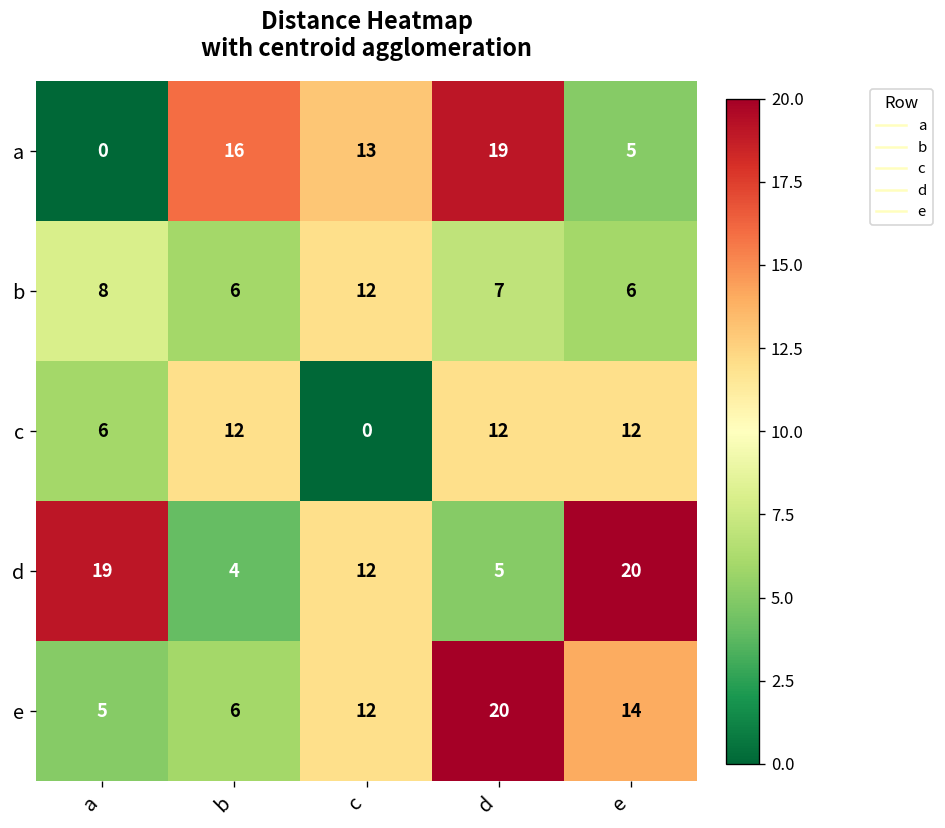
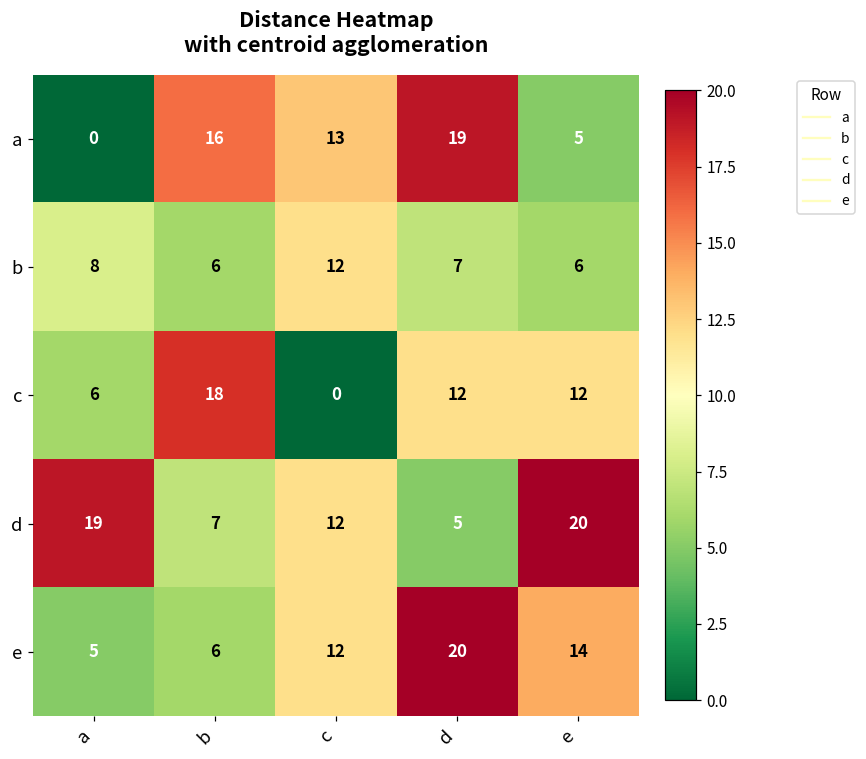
  {
    "a": {
      "a": 0,
      "b": 16,
      "c": 13,
      "d": 19,
      "e": 5
    },
    "b": {
      "a": 8,
      "b": 6,
      "c": 12,
      "d": 7,
      "e": 6
    },
    "c": {
      "a": 6,
-     "b": 12,
+     "b": 18,
      "c": 0,
      "d": 12,
      "e": 12
    },
    "d": {
      "a": 19,
-     "b": 4,
+     "b": 7,
      "c": 12,
      "d": 5,
      "e": 20
    },
    "e": {
      "a": 5,
      "b": 6,
      "c": 12,
      "d": 20,
      "e": 14
    }
  }
